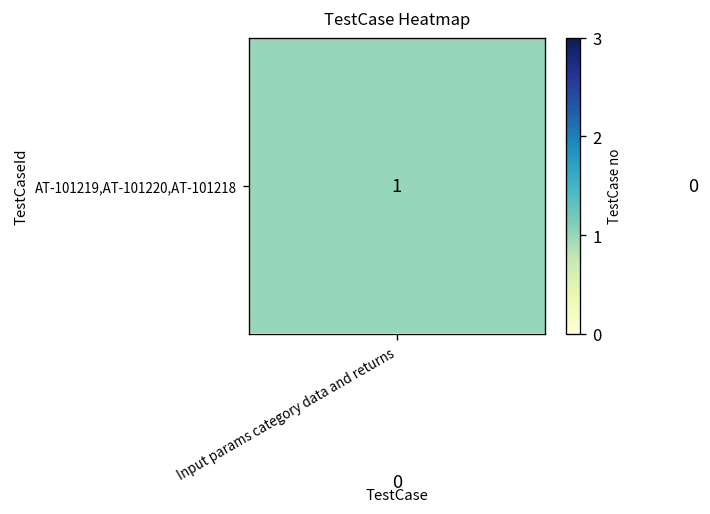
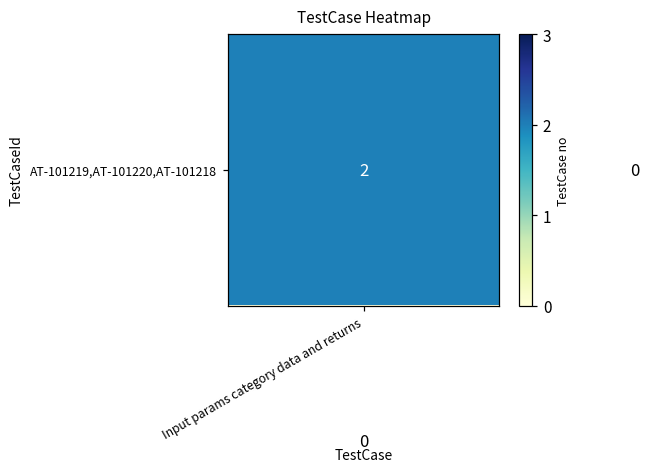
  {
    "AT-101219,AT-101220,AT-101218": {
-     "Input params category data and returns": 1
+     "Input params category data and returns": 2
    }
  }
